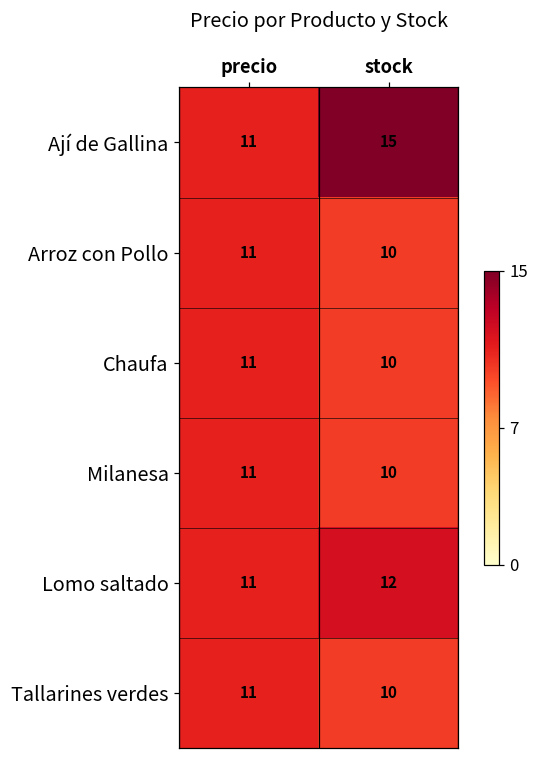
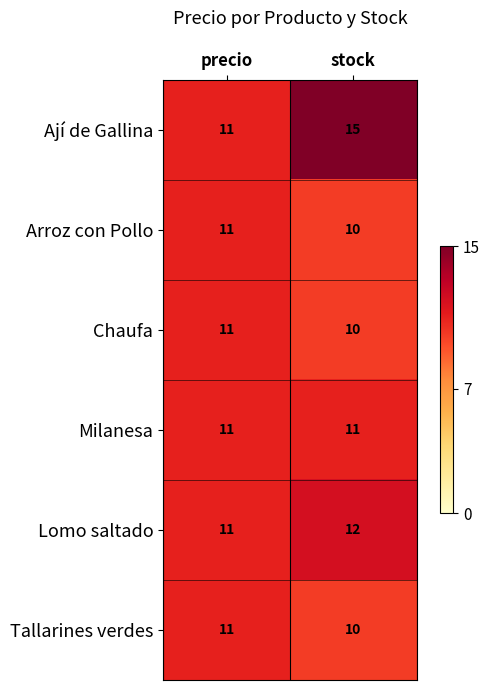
  {
    "Ají de Gallina": {
      "precio": 11,
      "stock": 15
    },
    "Arroz con Pollo": {
      "precio": 11,
      "stock": 10
    },
    "Chaufa": {
      "precio": 11,
      "stock": 10
    },
    "Milanesa": {
      "precio": 11,
-     "stock": 10
+     "stock": 11
    },
    "Lomo saltado": {
      "precio": 11,
      "stock": 12
    },
    "Tallarines verdes": {
      "precio": 11,
      "stock": 10
    }
  }
